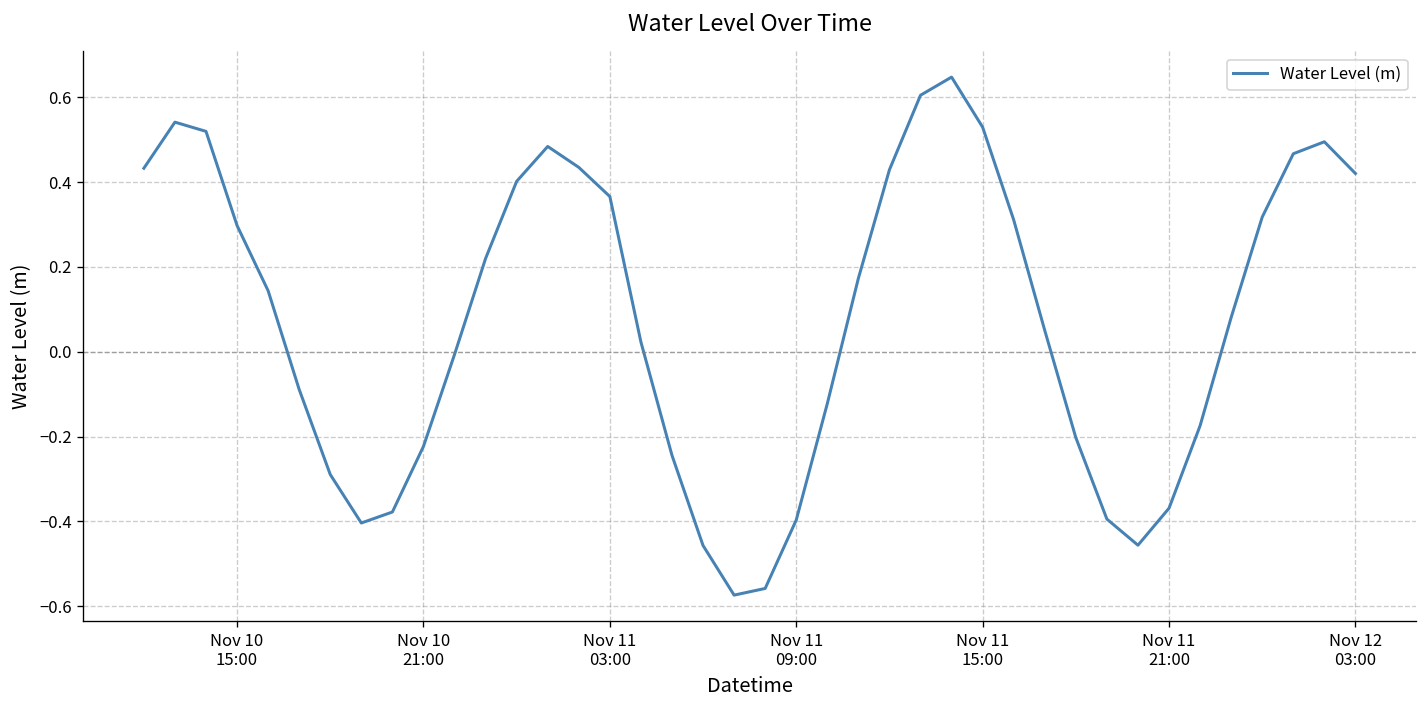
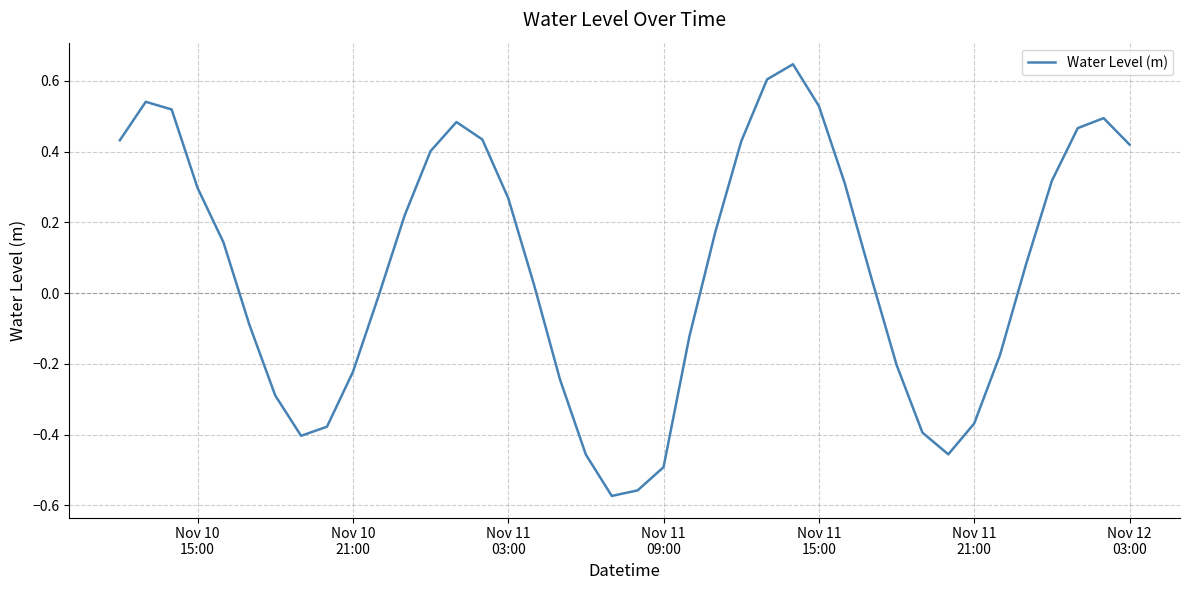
  {
    "Nov 10 15:00": 0.30,
    "Nov 10 21:00": -0.22,
-   "Nov 11 03:00": 0.37,
-   "Nov 11 09:00": -0.40,
+   "Nov 11 03:00": 0.27,
+   "Nov 11 09:00": -0.49,
    "Nov 11 15:00": 0.53,
    "Nov 11 21:00": -0.37,
    "Nov 12 03:00": 0.42
  }
